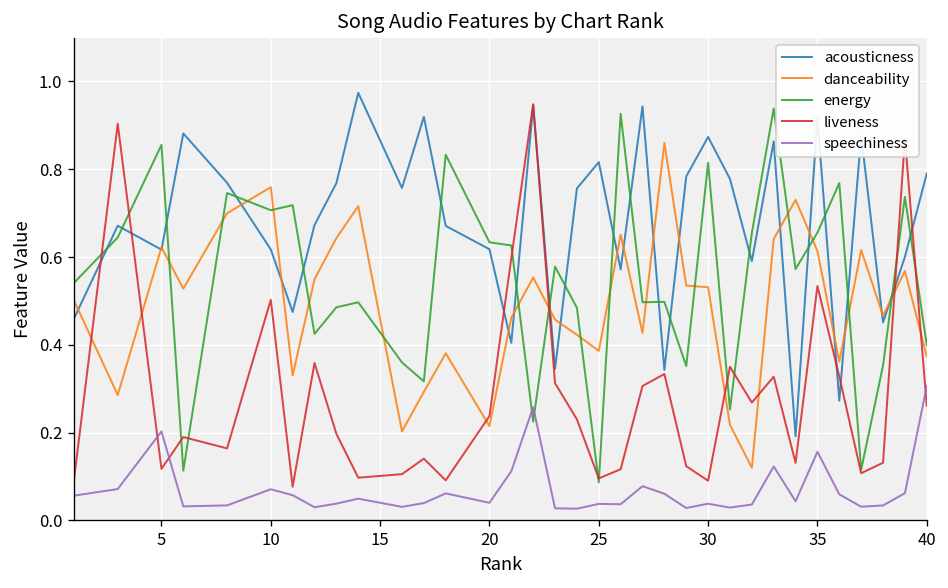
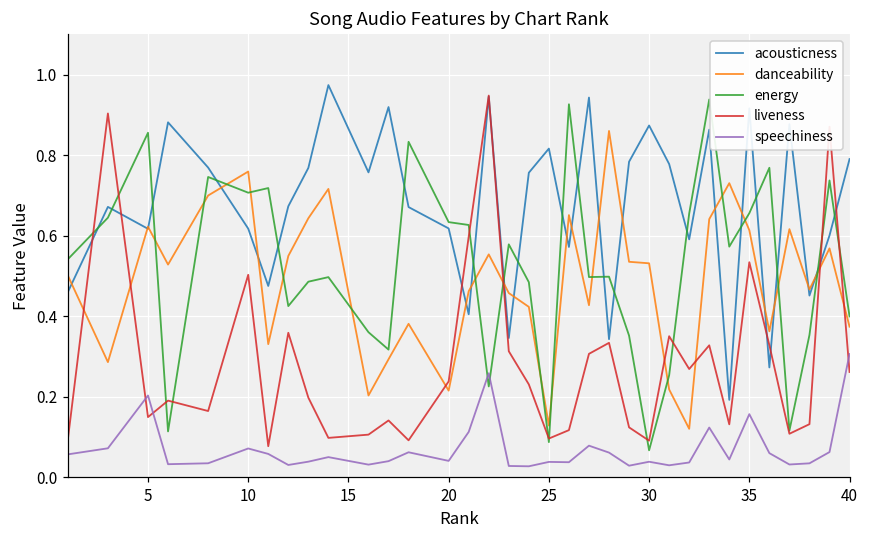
  {
    "acousticness": {
      "10": 0.62,
      "20": 0.62,
      "25": 0.82,
      "30": 0.87,
      "40": 0.79
    },
    "danceability": {
      "10": 0.76,
      "20": 0.21,
-     "25": 0.39,
+     "25": 0.13,
      "30": 0.53,
      "35": 0.61,
      "40": 0.37
    },
    "energy": {
      "5": 0.86,
      "10": 0.71,
      "20": 0.63,
      "25": 0.09,
-     "30": 0.81,
+     "30": 0.07,
      "35": 0.66,
      "40": 0.40
    },
    "liveness": {
-     "5": 0.12,
+     "5": 0.15,
      "10": 0.50,
      "20": 0.24,
      "25": 0.10,
      "30": 0.09,
      "35": 0.53,
      "40": 0.26
    },
    "speechiness": {
      "5": 0.20,
      "10": 0.07,
      "20": 0.04,
      "25": 0.04,
      "30": 0.04,
      "35": 0.16,
      "40": 0.31
    }
  }
